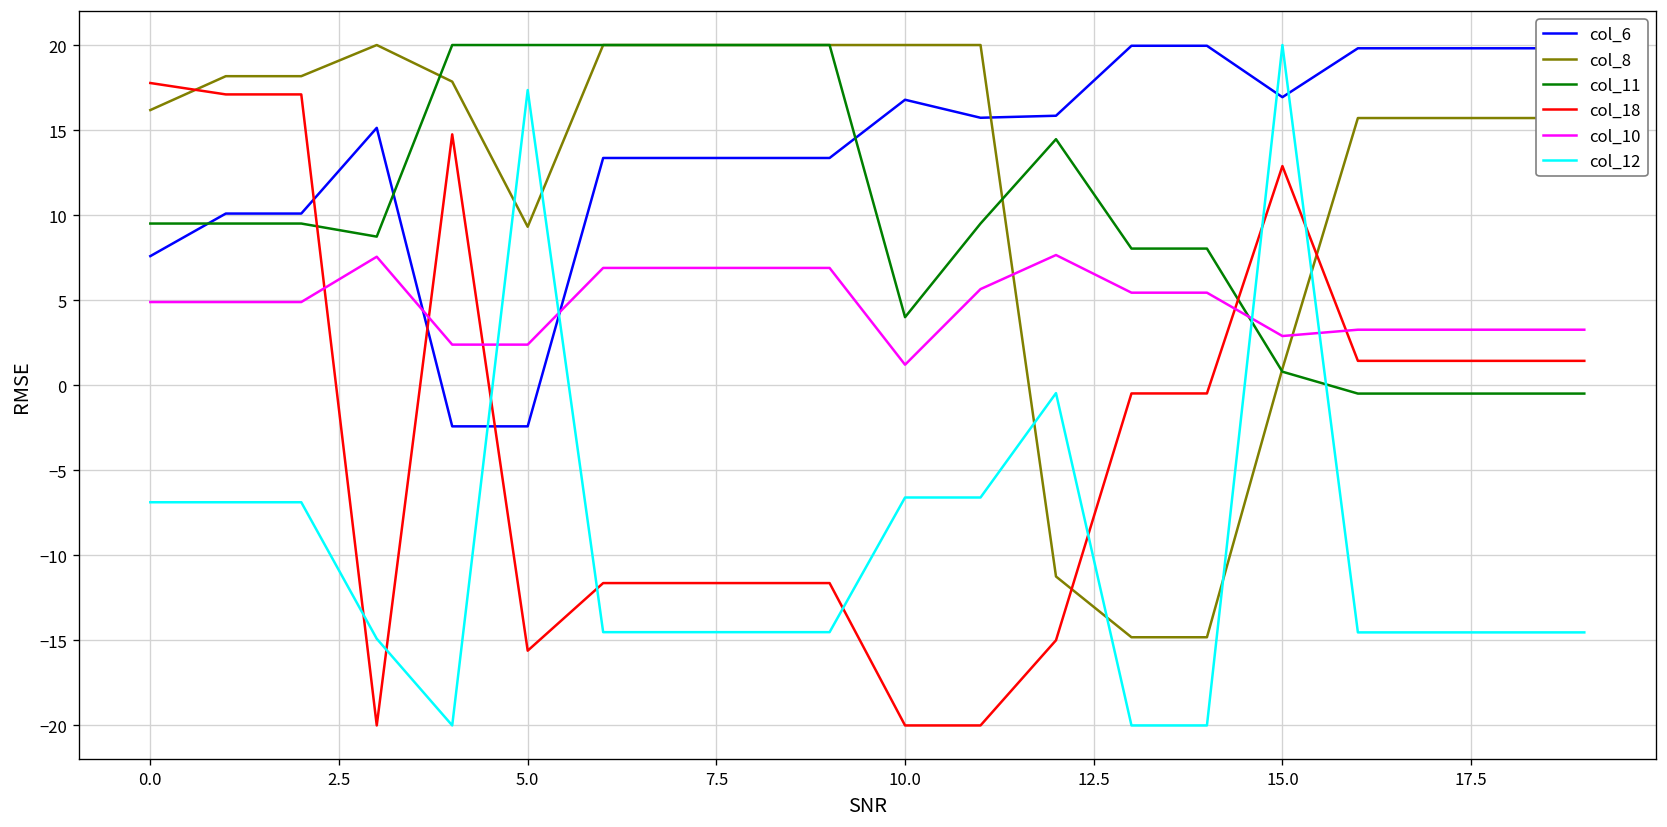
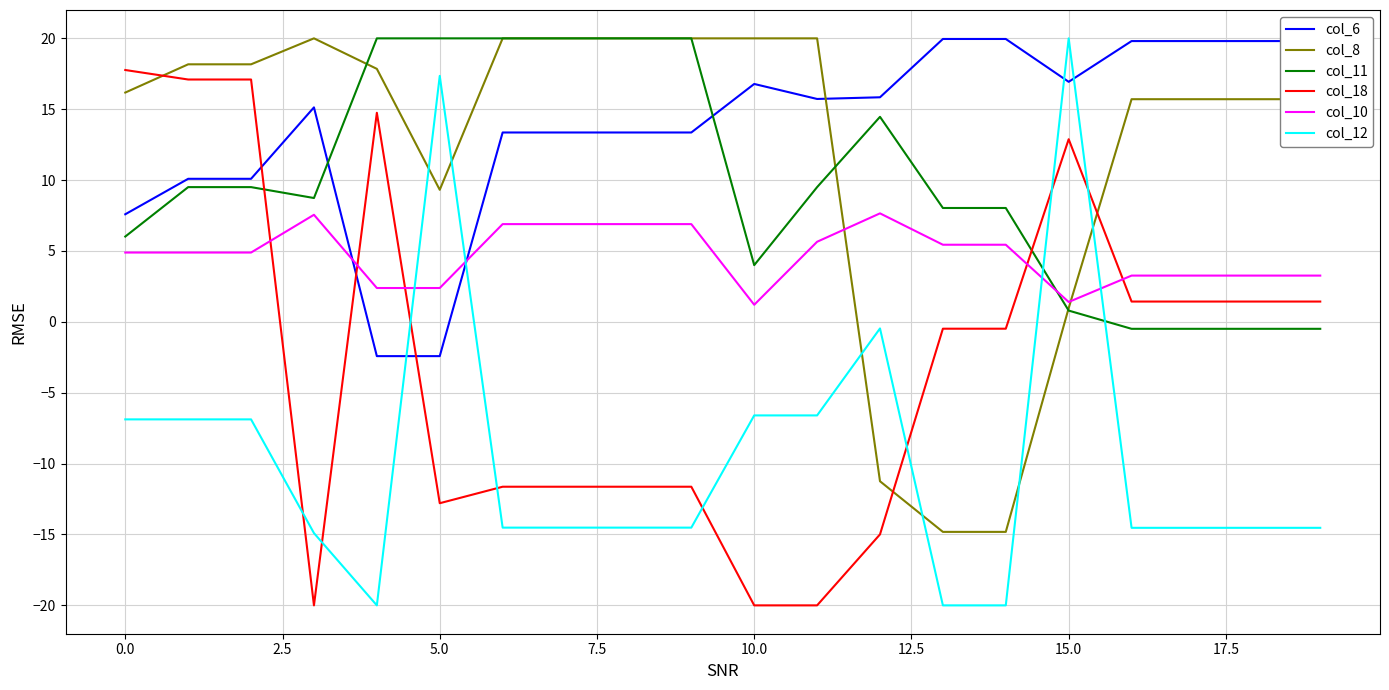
  {
    "col_6": {
      "0.0": 7.6,
      "5.0": -2.4,
      "10.0": 16.8,
      "15.0": 16.9
    },
    "col_8": {
      "0.0": 16.2,
      "5.0": 9.3,
      "10.0": 20.0
    },
    "col_11": {
-     "0.0": 9.5,
+     "0.0": 6.0,
      "5.0": 20.0,
      "10.0": 4.0
    },
    "col_18": {
      "0.0": 17.8,
-     "5.0": -15.6,
+     "5.0": -12.8,
      "10.0": -20.0,
      "15.0": 12.9
    },
    "col_10": {
      "0.0": 4.9,
      "5.0": 2.4,
      "10.0": 1.2,
-     "15.0": 2.9
+     "15.0": 1.4
    },
    "col_12": {
      "0.0": -6.9,
      "5.0": 17.4,
      "10.0": -6.6,
      "15.0": 20.0
    }
  }
